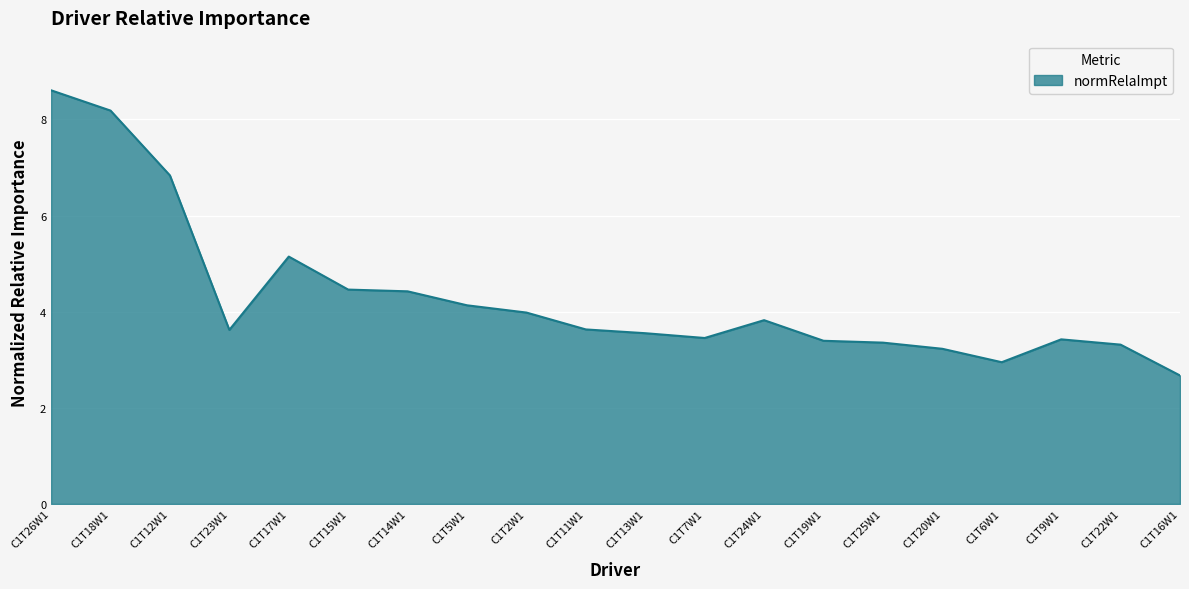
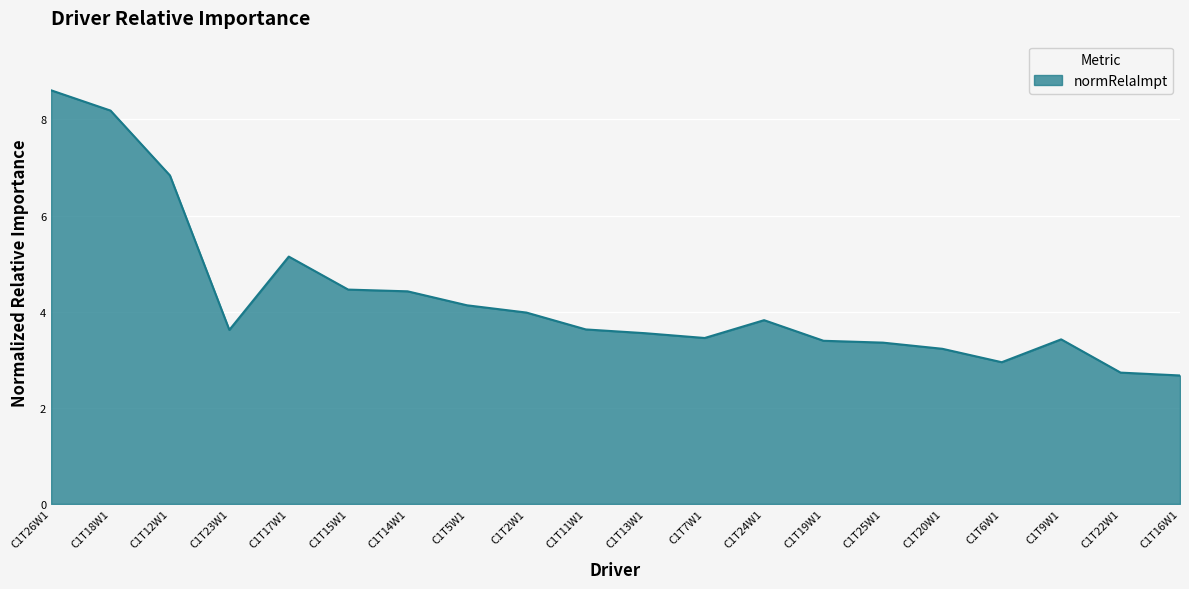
  {
    "C1T26W1": 8.6,
    "C1T18W1": 8.2,
    "C1T12W1": 6.8,
    "C1T23W1": 3.6,
    "C1T17W1": 5.1,
    "C1T15W1": 4.5,
    "C1T14W1": 4.4,
    "C1T5W1": 4.1,
    "C1T2W1": 4.0,
    "C1T11W1": 3.6,
    "C1T13W1": 3.6,
    "C1T7W1": 3.5,
    "C1T24W1": 3.8,
    "C1T19W1": 3.4,
    "C1T25W1": 3.4,
    "C1T20W1": 3.2,
    "C1T6W1": 2.9,
    "C1T9W1": 3.4,
-   "C1T22W1": 3.3,
+   "C1T22W1": 2.7,
    "C1T16W1": 2.7
  }
